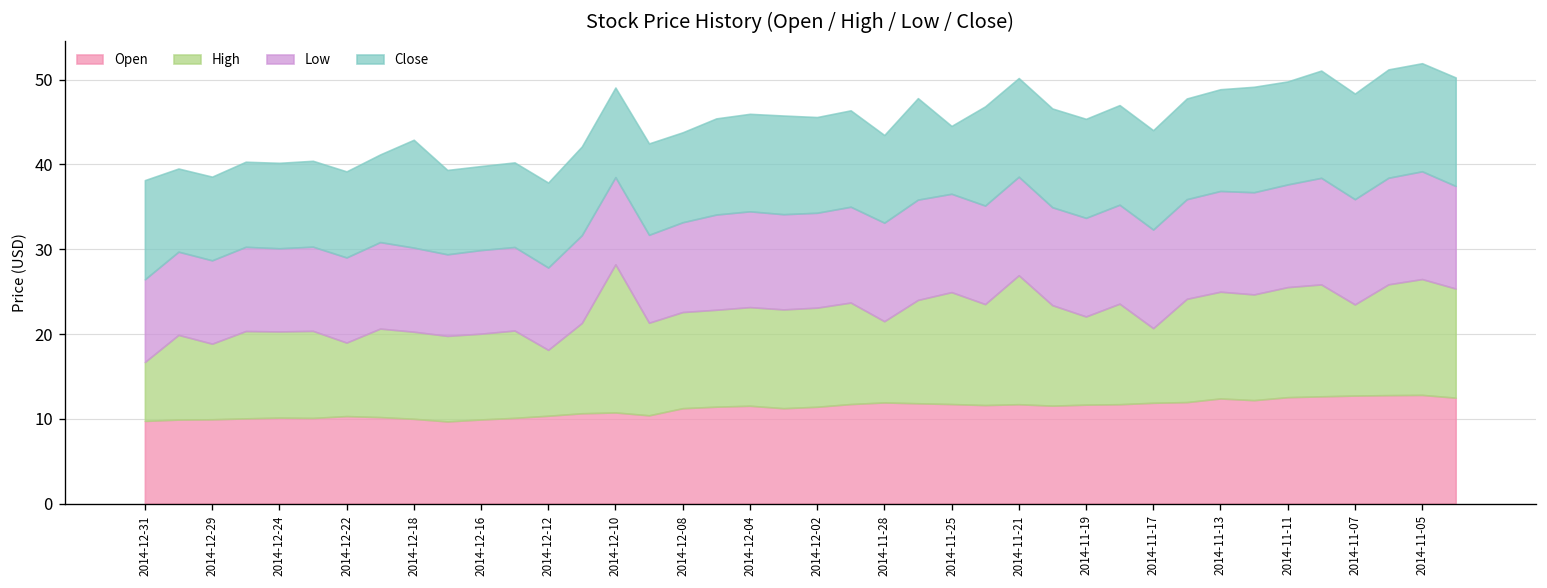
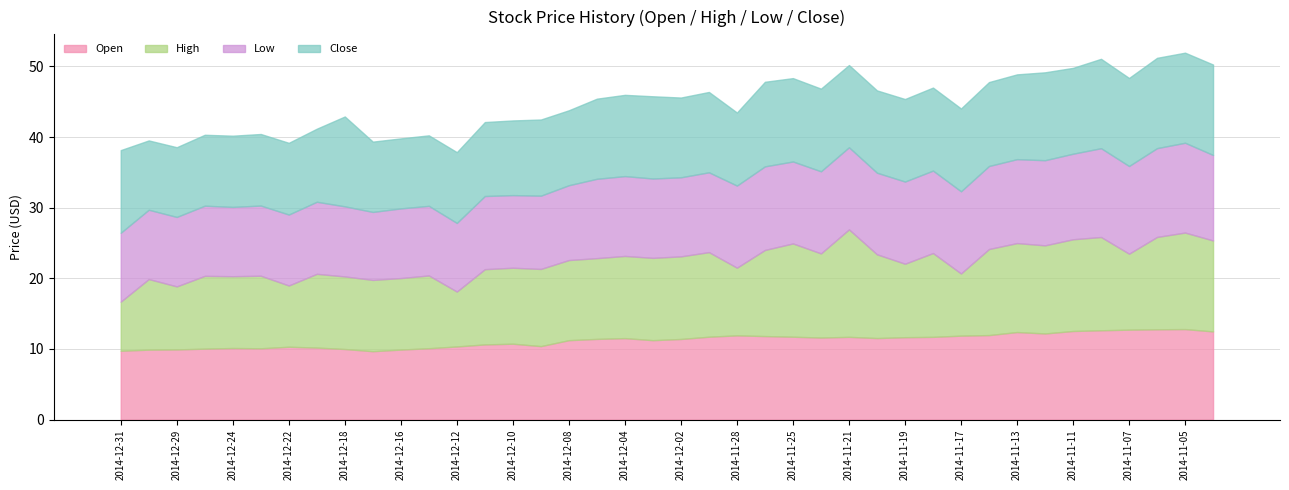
  {
    "High": {
      "2014-12-31": 7,
      "2014-12-29": 9,
      "2014-12-24": 10,
      "2014-12-22": 9,
      "2014-12-18": 10,
      "2014-12-16": 10,
      "2014-12-12": 8,
-     "2014-12-10": 17,
+     "2014-12-10": 11,
      "2014-12-08": 11,
      "2014-12-04": 12,
      "2014-12-02": 12,
      "2014-11-28": 10,
      "2014-11-25": 13,
      "2014-11-21": 15,
      "2014-11-19": 10,
      "2014-11-17": 9,
      "2014-11-13": 13,
      "2014-11-11": 13,
      "2014-11-07": 11,
      "2014-11-05": 14
    },
    "Close": {
      "2014-12-31": 12,
      "2014-12-29": 10,
      "2014-12-24": 10,
      "2014-12-22": 10,
      "2014-12-18": 13,
      "2014-12-16": 10,
      "2014-12-12": 10,
      "2014-12-10": 11,
      "2014-12-08": 11,
      "2014-12-04": 12,
      "2014-12-02": 11,
      "2014-11-28": 10,
-     "2014-11-25": 8,
+     "2014-11-25": 12,
      "2014-11-21": 12,
      "2014-11-19": 12,
      "2014-11-17": 12,
      "2014-11-13": 12,
      "2014-11-11": 12,
      "2014-11-07": 12,
      "2014-11-05": 13
    }
  }
